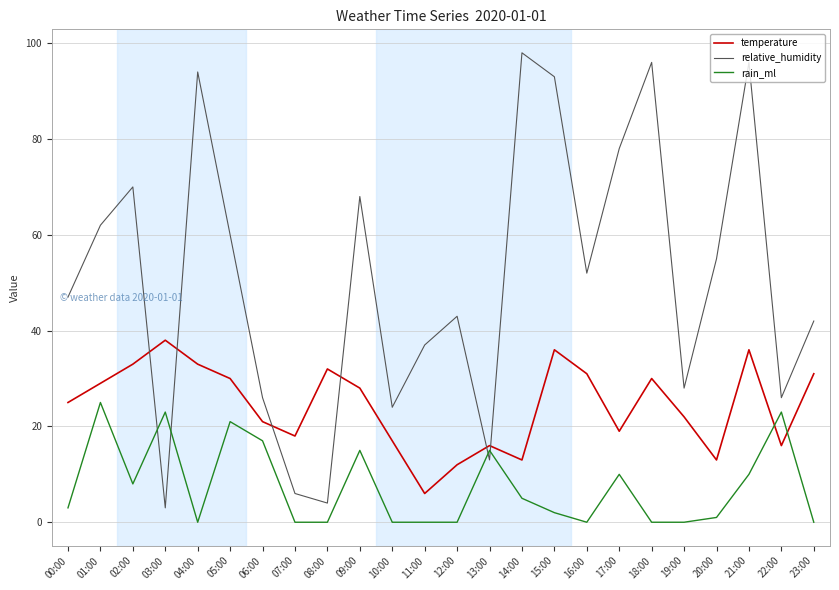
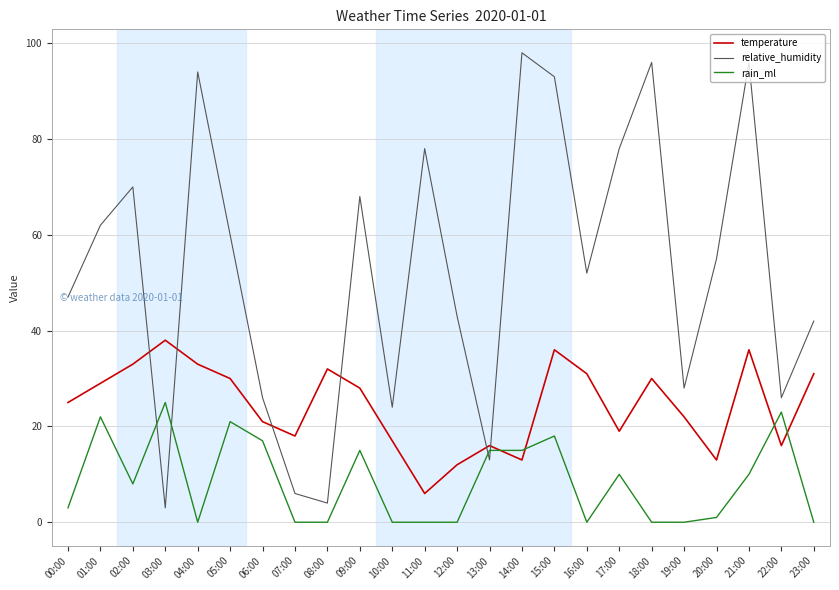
  {
    "temperature": {
      "00:00": 25,
      "01:00": 29,
      "02:00": 33,
      "03:00": 38,
      "04:00": 33,
      "05:00": 30,
      "06:00": 21,
      "07:00": 18,
      "08:00": 32,
      "09:00": 28,
      "10:00": 17,
      "11:00": 6,
      "12:00": 12,
      "13:00": 16,
      "14:00": 13,
      "15:00": 36,
      "16:00": 31,
      "17:00": 19,
      "18:00": 30,
      "19:00": 22,
      "20:00": 13,
      "21:00": 36,
      "22:00": 16,
      "23:00": 31
    },
    "relative_humidity": {
      "01:00": 62,
      "02:00": 70,
      "03:00": 3,
      "04:00": 94,
      "05:00": 60,
      "06:00": 26,
      "07:00": 6,
      "08:00": 4,
      "09:00": 68,
      "10:00": 24,
-     "11:00": 37,
+     "11:00": 78,
      "12:00": 43,
      "13:00": 13,
      "14:00": 98,
      "15:00": 93,
      "16:00": 52,
      "17:00": 78,
      "18:00": 96,
      "19:00": 28,
      "20:00": 55,
      "22:00": 26,
      "23:00": 42
    },
    "rain_ml": {
      "00:00": 3,
-     "01:00": 25,
+     "01:00": 22,
      "02:00": 8,
-     "03:00": 23,
+     "03:00": 25,
      "04:00": 0,
      "05:00": 21,
      "06:00": 17,
      "07:00": 0,
      "08:00": 0,
      "09:00": 15,
      "10:00": 0,
      "11:00": 0,
      "12:00": 0,
      "13:00": 15,
-     "14:00": 5,
-     "15:00": 2,
+     "14:00": 15,
+     "15:00": 18,
      "16:00": 0,
      "17:00": 10,
      "18:00": 0,
      "19:00": 0,
      "20:00": 1,
      "21:00": 10,
      "22:00": 23,
      "23:00": 0
    }
  }
